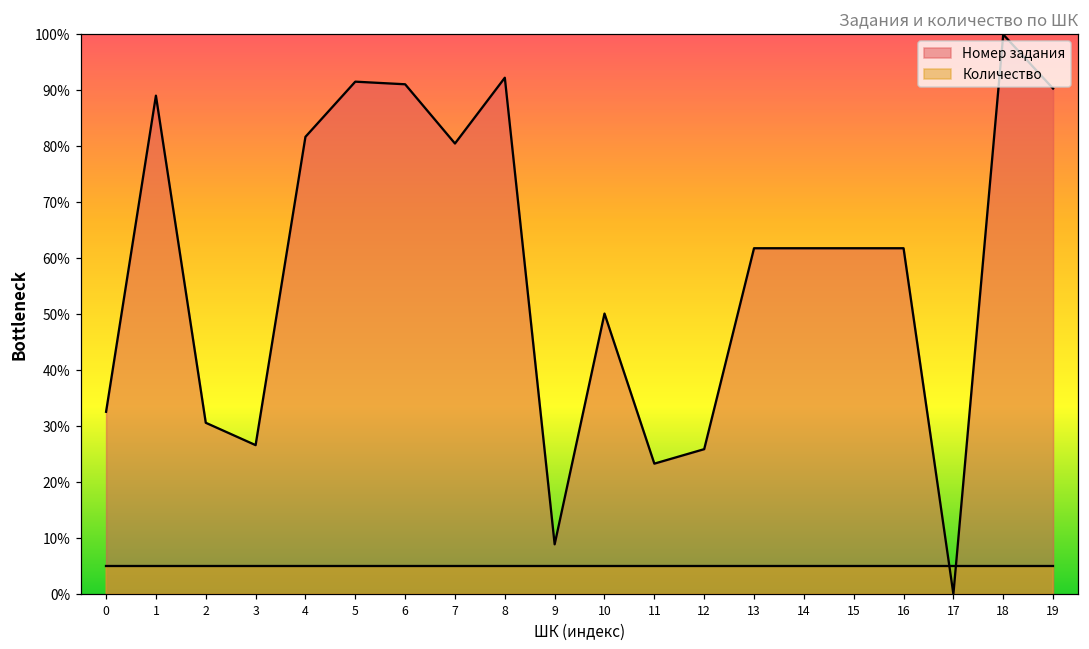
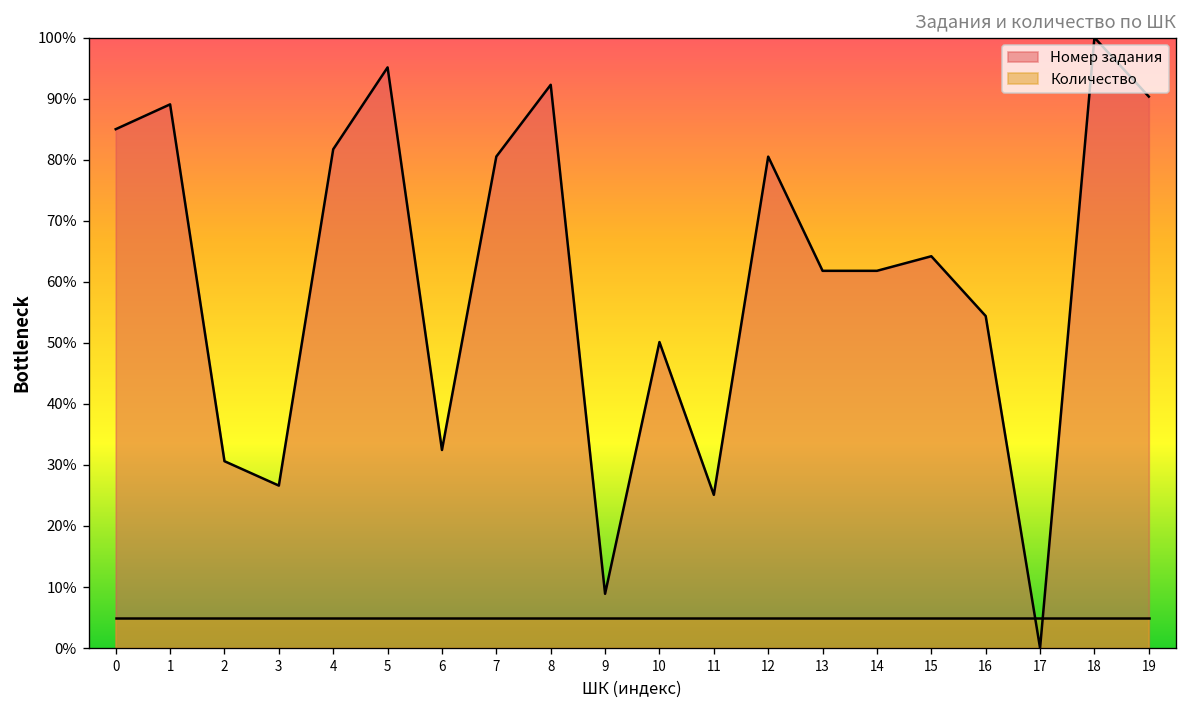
  {
    "Номер задания": {
-     "0": "33%",
+     "0": "85%",
      "1": "89%",
      "2": "31%",
      "3": "27%",
      "4": "82%",
-     "5": "92%",
-     "6": "91%",
+     "5": "95%",
+     "6": "32%",
      "7": "81%",
      "8": "92%",
      "9": "9%",
      "10": "50%",
-     "11": "23%",
-     "12": "26%",
+     "11": "25%",
+     "12": "81%",
      "13": "62%",
      "14": "62%",
-     "15": "62%",
-     "16": "62%",
+     "15": "64%",
+     "16": "54%",
      "17": "0%",
      "18": "100%",
      "19": "90%"
    },
    "Количество": {
      "0": "5%",
      "1": "5%",
      "2": "5%",
      "3": "5%",
      "4": "5%",
      "5": "5%",
      "6": "5%",
      "7": "5%",
      "8": "5%",
      "9": "5%",
      "10": "5%",
      "11": "5%",
      "12": "5%",
      "13": "5%",
      "14": "5%",
      "15": "5%",
      "16": "5%",
      "17": "5%",
      "18": "5%",
      "19": "5%"
    }
  }
